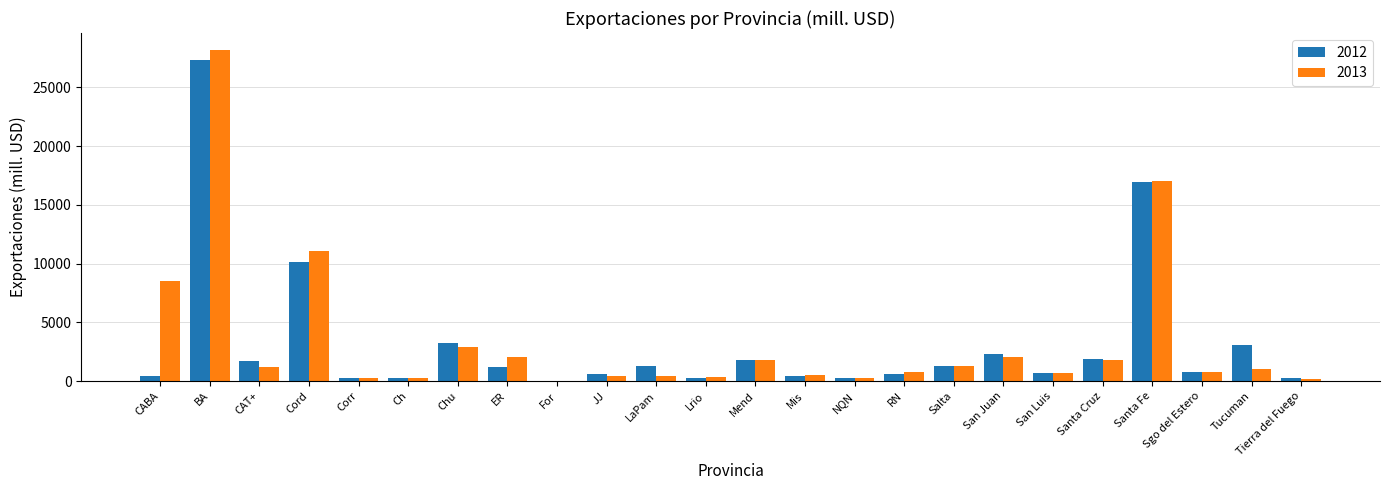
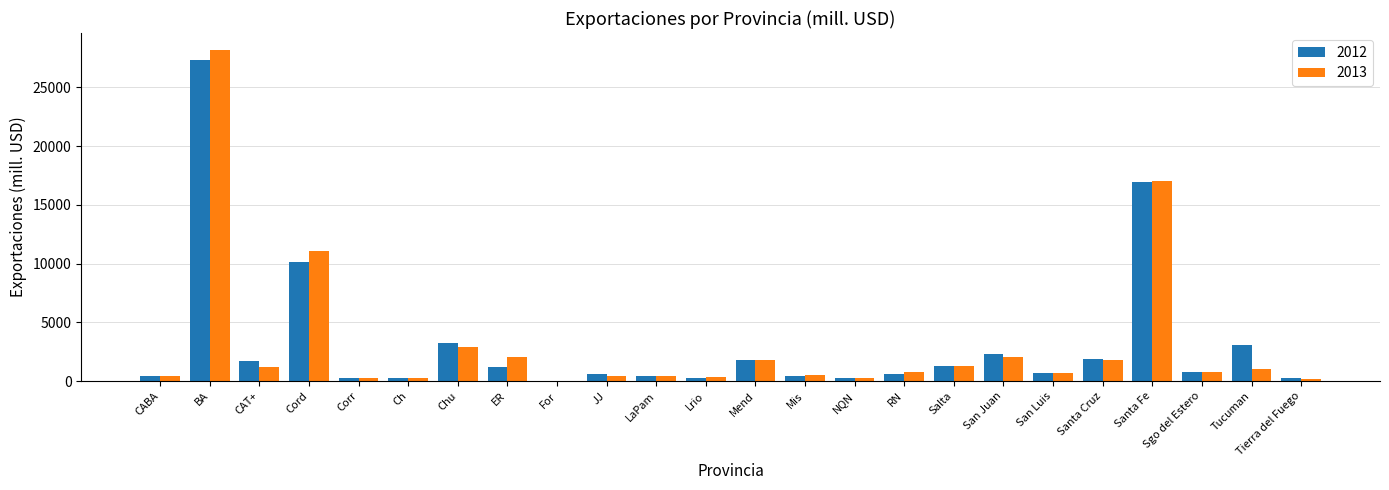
  {
    "2012": {
      "CABA": 400,
      "BA": 27400,
      "CAT+": 1700,
      "Cord": 10100,
      "Corr": 200,
      "Ch": 300,
      "Chu": 3200,
      "ER": 1200,
      "JJ": 600,
-     "LaPam": 1300,
+     "LaPam": 400,
      "Lrio": 300,
      "Mend": 1800,
      "Mis": 400,
      "NQN": 300,
      "RN": 600,
      "Salta": 1300,
      "San Juan": 2300,
      "San Luis": 700,
      "Santa Cruz": 1900,
      "Santa Fe": 16900,
      "Sgo del Estero": 800,
      "Tucuman": 3100,
      "Tierra del Fuego": 300
    },
    "2013": {
-     "CABA": 8500,
+     "CABA": 400,
      "BA": 28200,
      "CAT+": 1200,
      "Cord": 11100,
      "Corr": 300,
      "Ch": 300,
      "Chu": 2900,
      "ER": 2100,
      "JJ": 400,
      "LaPam": 400,
      "Lrio": 300,
      "Mend": 1800,
      "Mis": 500,
      "NQN": 300,
      "RN": 800,
      "Salta": 1300,
      "San Juan": 2000,
      "San Luis": 700,
      "Santa Cruz": 1800,
      "Santa Fe": 17000,
      "Sgo del Estero": 800,
      "Tucuman": 1000
    }
  }
